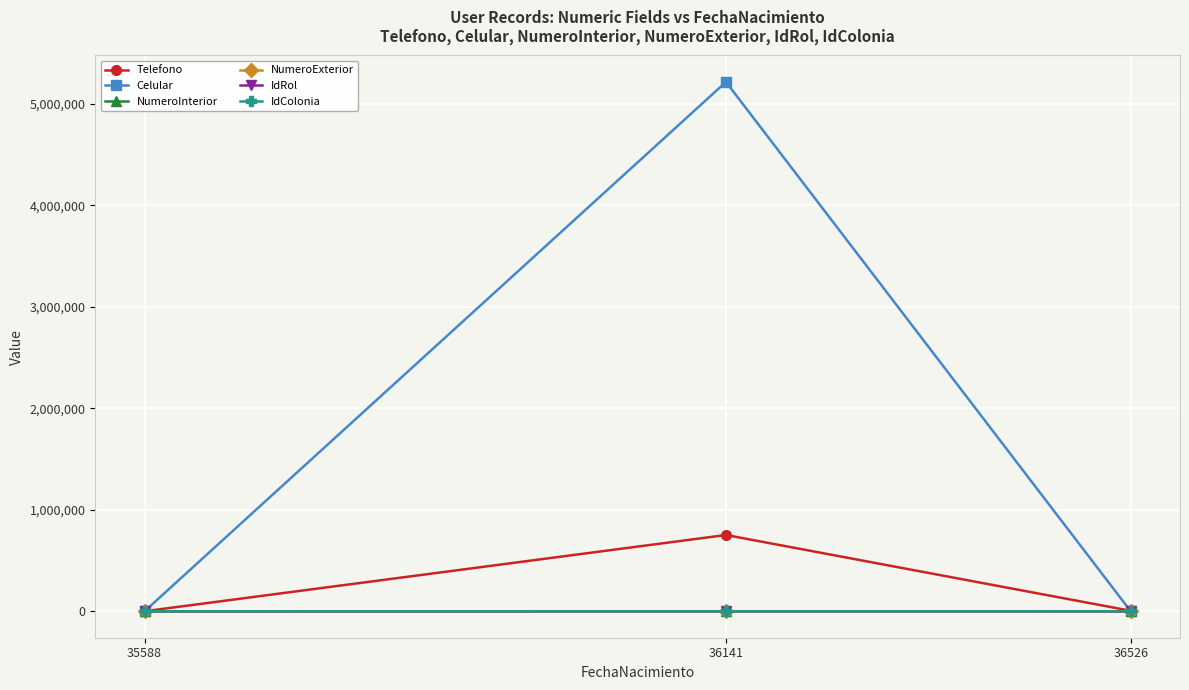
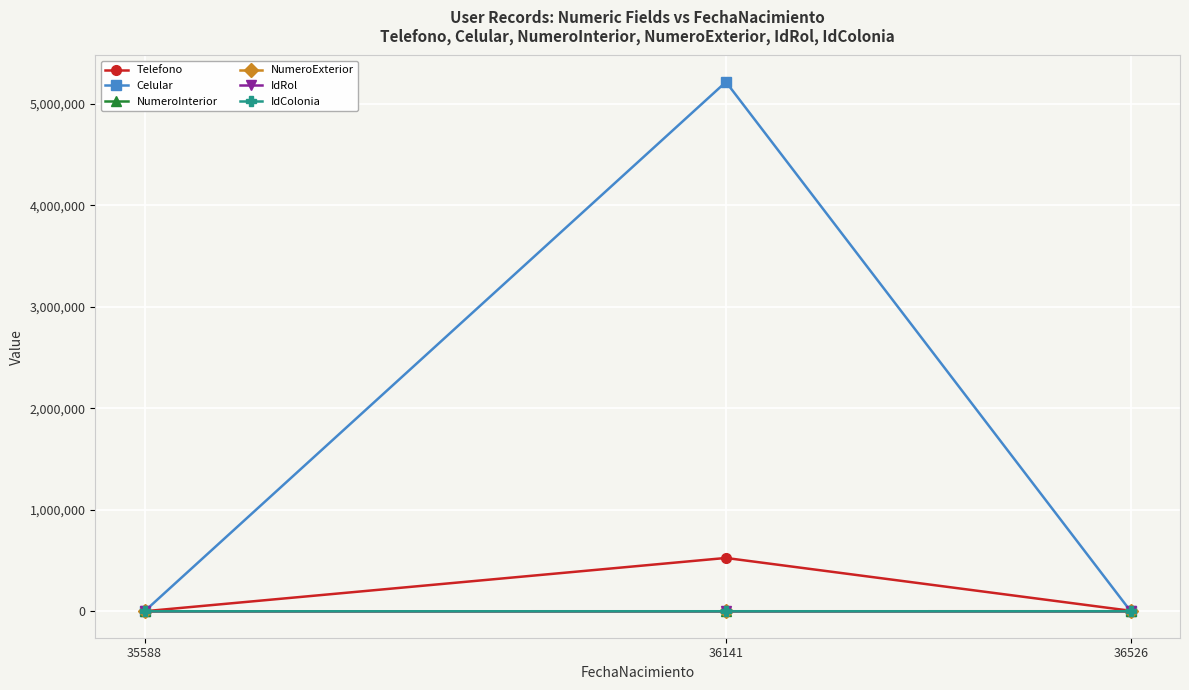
  {
    "Telefono": {
-     "36141": "750,000"
+     "36141": "530,000"
    },
    "Celular": {
      "36141": "5,220,000"
    },
    "IdColonia": {
      "36141": "0"
    }
  }
